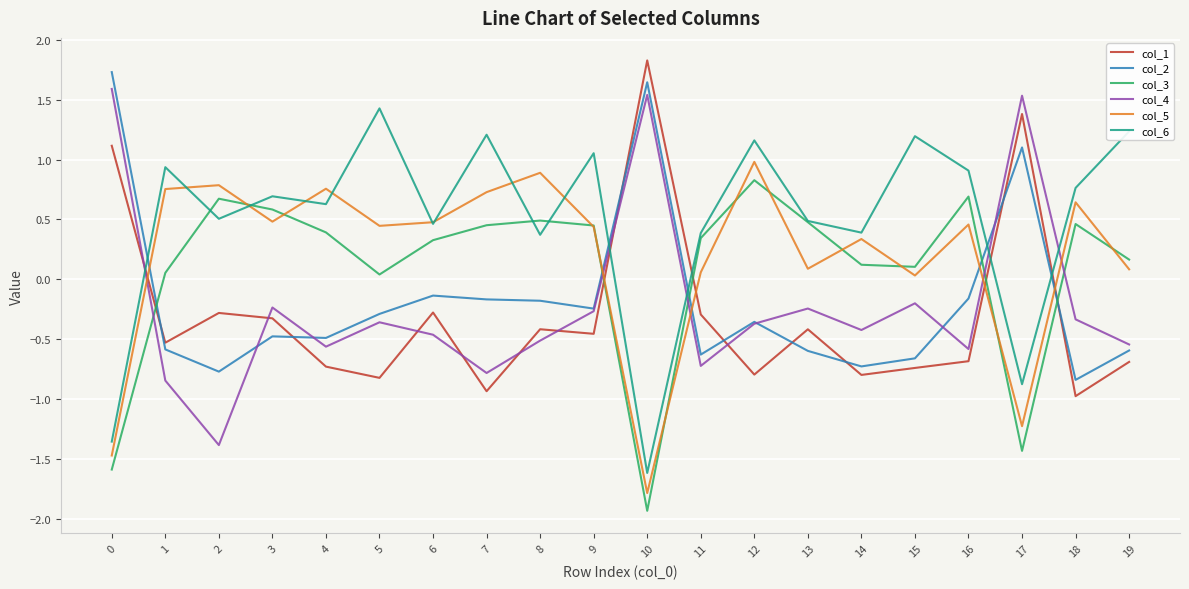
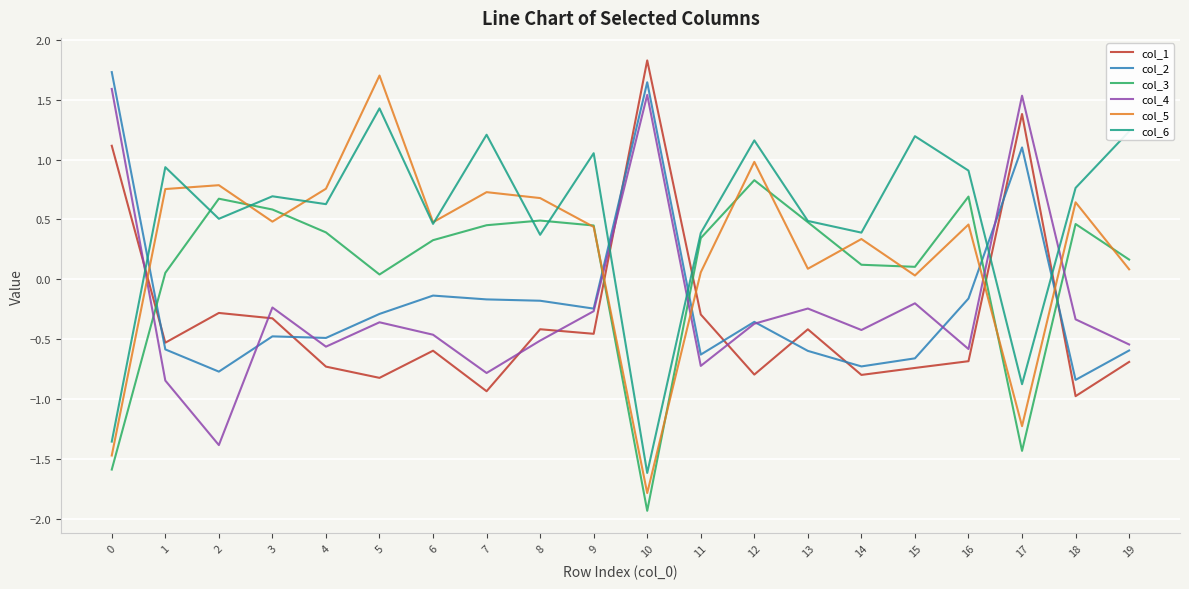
  {
    "col_1": {
      "0": 1.11,
      "1": -0.53,
      "2": -0.28,
      "3": -0.32,
      "4": -0.73,
      "5": -0.82,
-     "6": -0.28,
+     "6": -0.59,
      "7": -0.93,
      "8": -0.42,
      "9": -0.45,
      "10": 1.83,
      "11": -0.29,
      "12": -0.79,
      "13": -0.42,
      "14": -0.80,
      "15": -0.74,
      "16": -0.68,
      "17": 1.38,
      "18": -0.97,
      "19": -0.69
    },
    "col_2": {
      "0": 1.73,
      "1": -0.58,
      "2": -0.77,
      "3": -0.47,
      "4": -0.49,
      "5": -0.29,
      "6": -0.13,
      "7": -0.17,
      "8": -0.18,
      "9": -0.24,
      "10": 1.64,
      "11": -0.63,
      "13": -0.60,
      "14": -0.73,
      "15": -0.66,
      "16": -0.16,
      "17": 1.10,
      "18": -0.84,
      "19": -0.59
    },
    "col_4": {
      "0": 1.59,
      "1": -0.84,
      "2": -1.38,
      "3": -0.23,
      "4": -0.56,
      "5": -0.36,
      "6": -0.46,
      "7": -0.78,
      "8": -0.51,
      "9": -0.26,
      "10": 1.54,
      "11": -0.72,
      "13": -0.24,
      "14": -0.42,
      "15": -0.20,
      "16": -0.58,
      "17": 1.53,
      "18": -0.33,
      "19": -0.54
    },
    "col_5": {
      "0": -1.47,
      "1": 0.75,
      "2": 0.79,
      "3": 0.48,
      "4": 0.76,
-     "5": 0.45,
+     "5": 1.70,
      "7": 0.73,
-     "8": 0.89,
+     "8": 0.68,
      "10": -1.78,
      "11": 0.06,
      "12": 0.98,
      "13": 0.09,
      "14": 0.34,
      "15": 0.03,
      "16": 0.46,
      "17": -1.22,
      "18": 0.64,
      "19": 0.08
    }
  }
